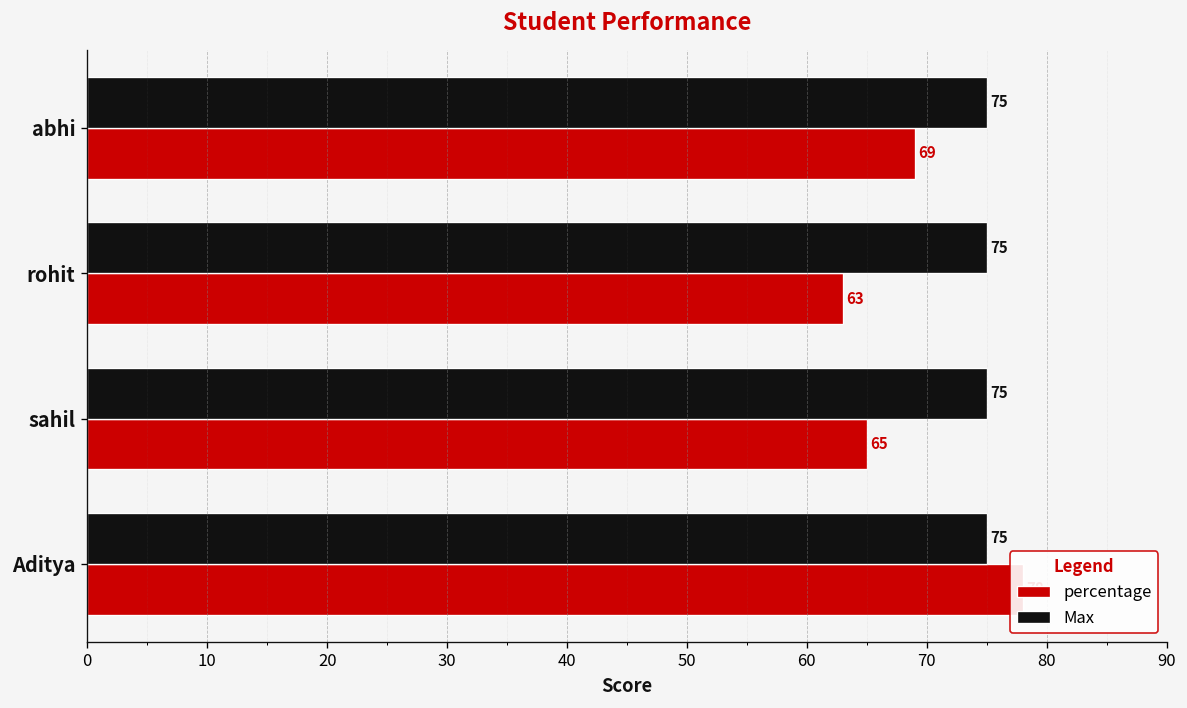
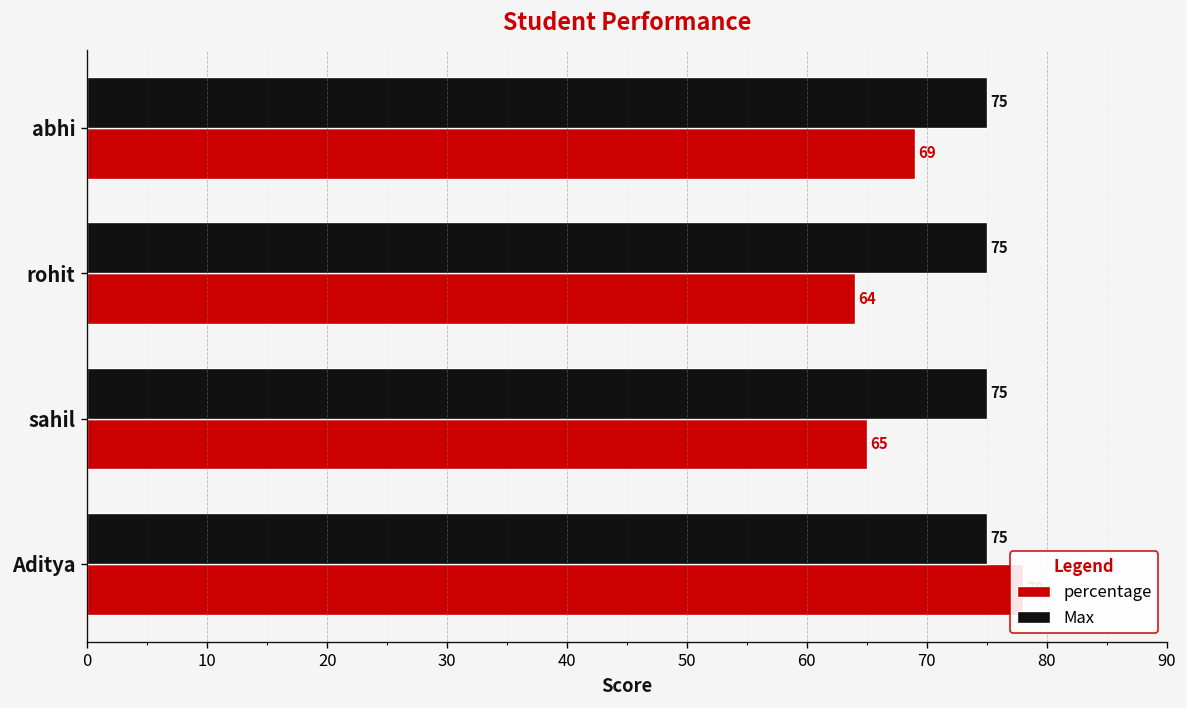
  {
    "percentage": {
      "abhi": 69,
-     "rohit": 63,
+     "rohit": 64,
      "sahil": 65
    },
    "Max": {
      "abhi": 75,
      "rohit": 75,
      "sahil": 75,
      "Aditya": 75
    }
  }
